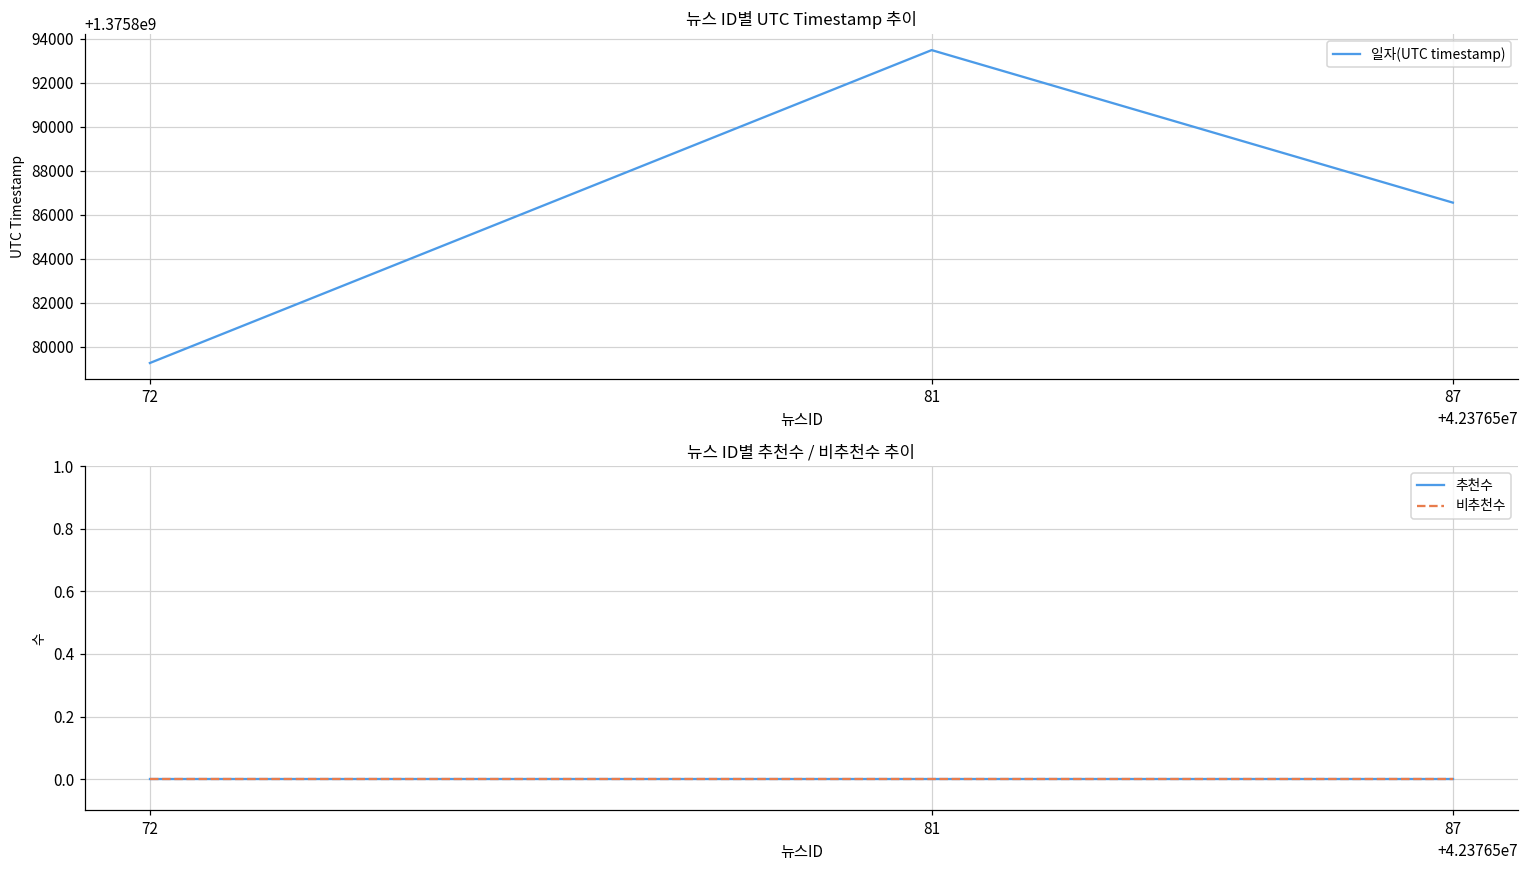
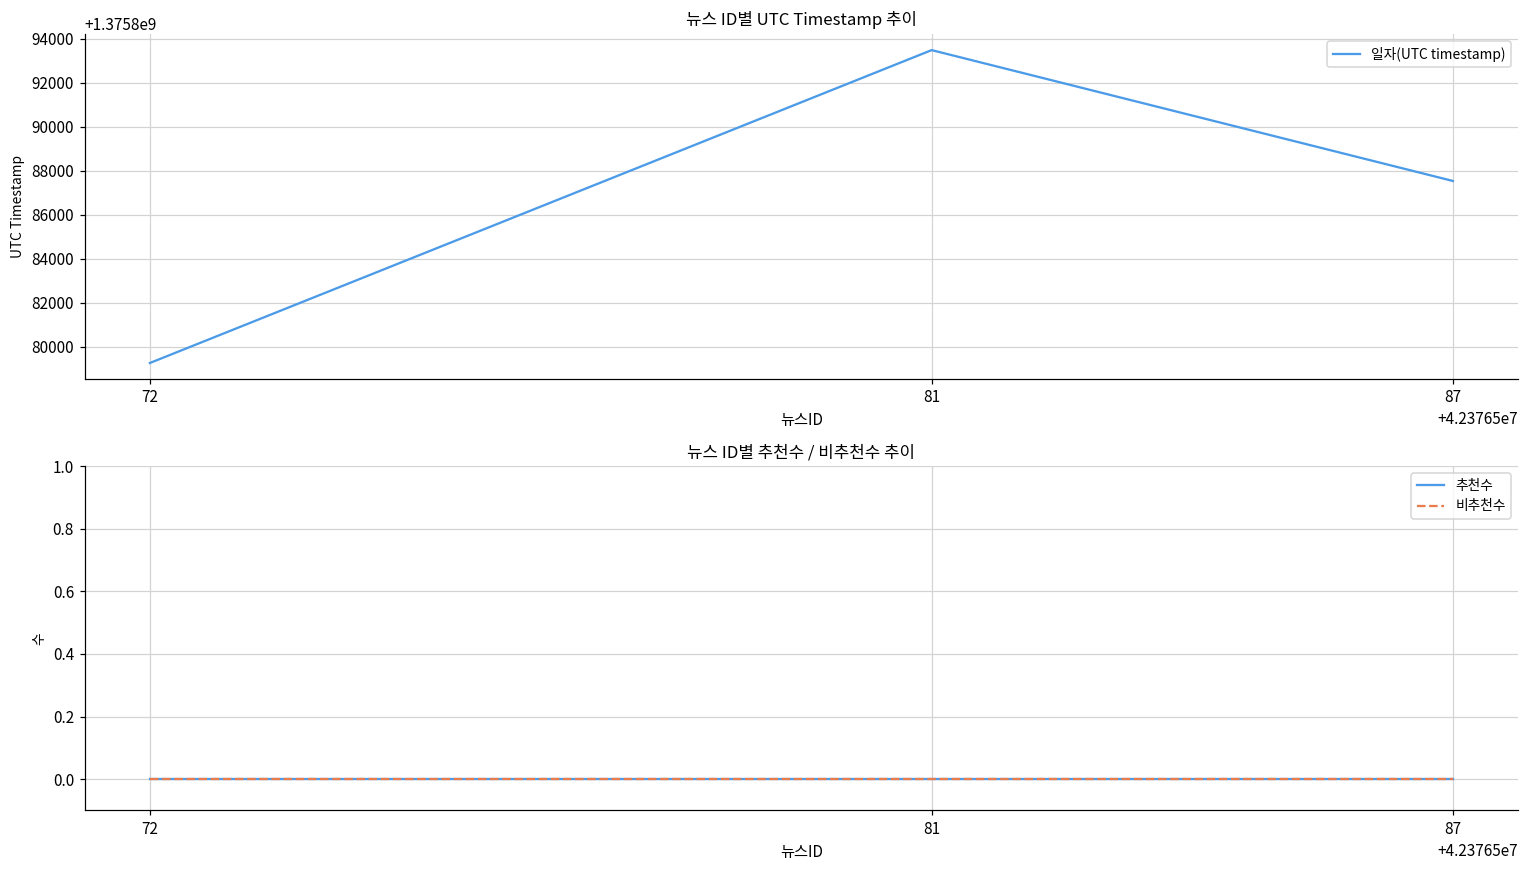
  {
    "뉴스 ID별 UTC Timestamp 추이": {
      "72": 1375879300,
      "81": 1375893500,
-     "87": 1375886600
+     "87": 1375887500
    },
    "뉴스 ID별 추천수 / 비추천수 추이": {
      "72": 0.00,
      "81": 0.00,
      "87": 0.00
    }
  }
